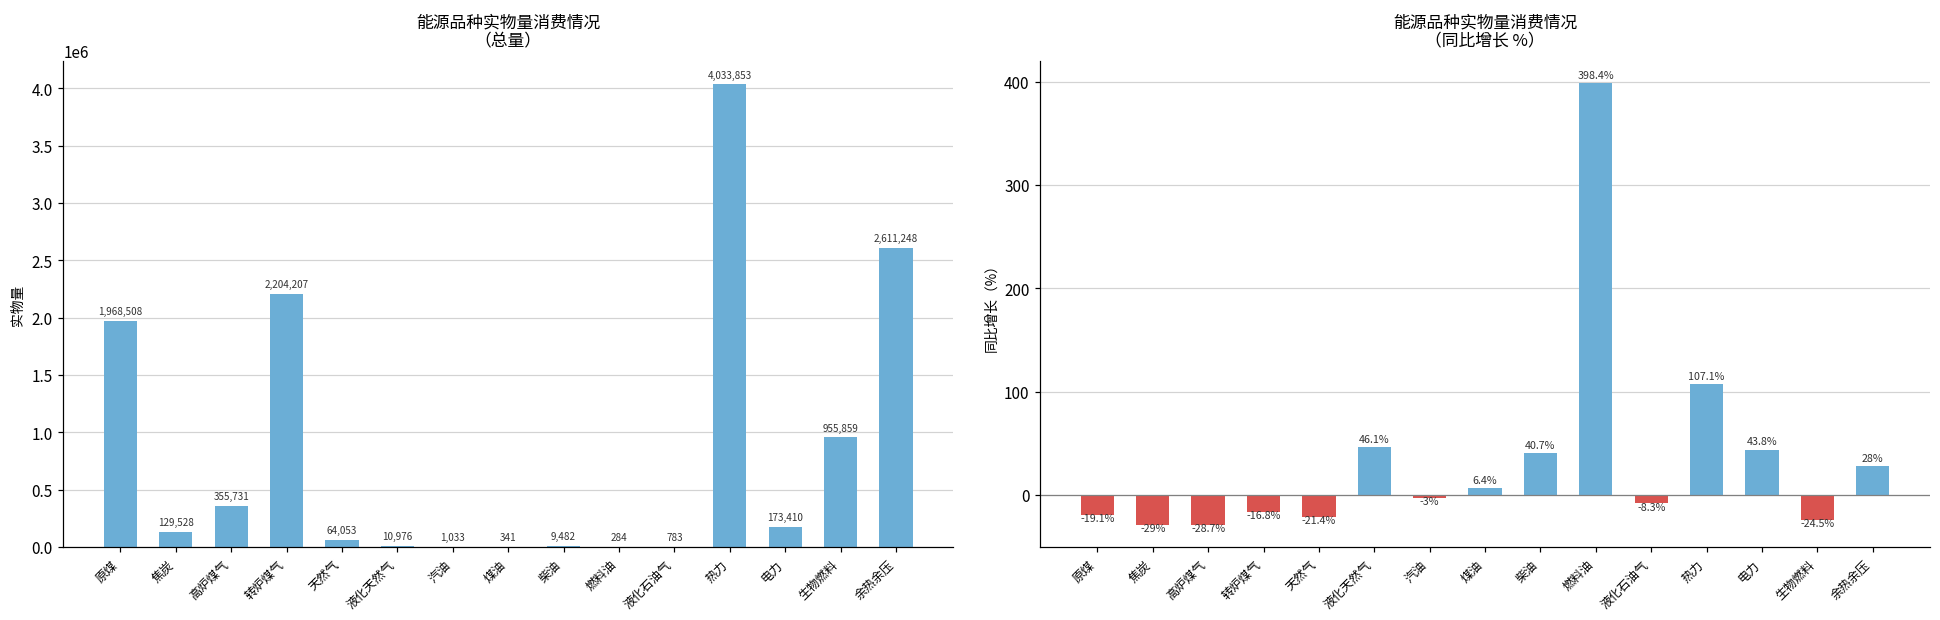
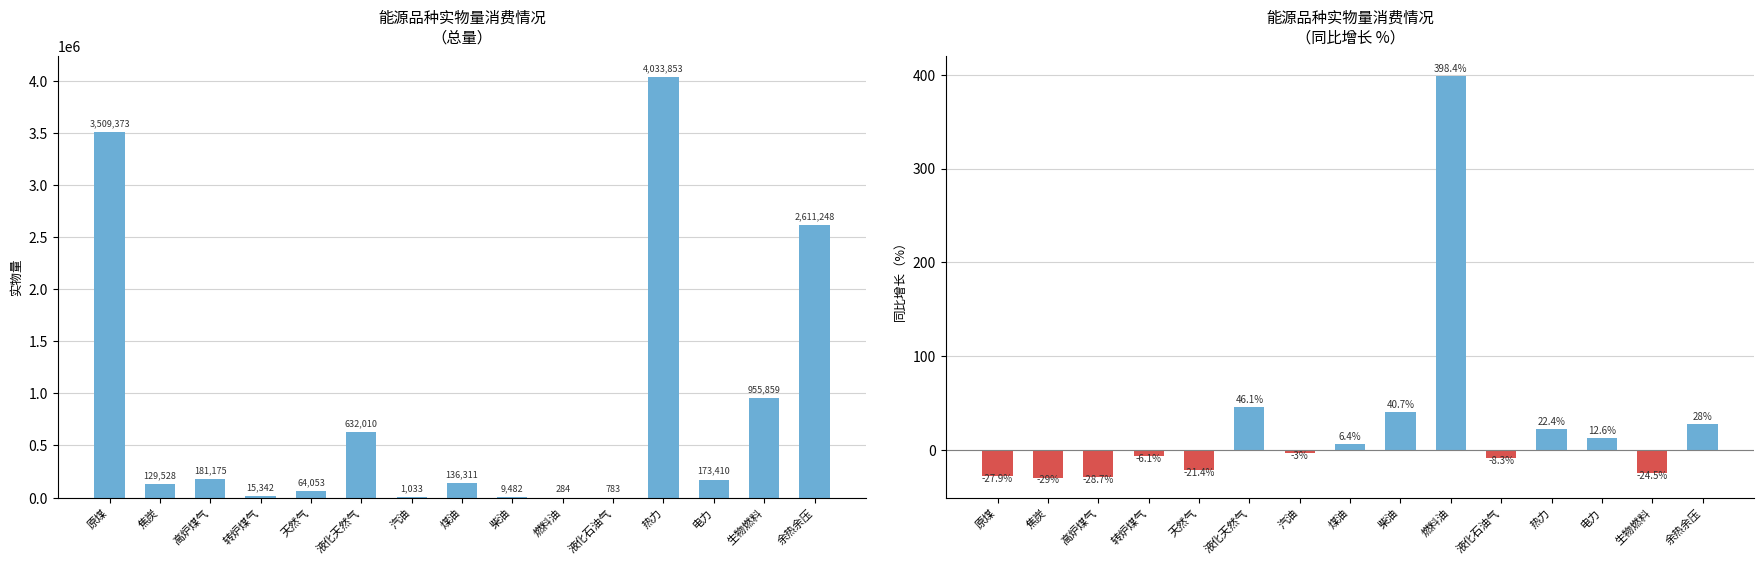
  {
    "能源品种实物量消费情况 （总量）": {
-     "原煤": "1,968,508",
+     "原煤": "3,509,373",
      "焦炭": "129,528",
-     "高炉煤气": "355,731",
-     "转炉煤气": "2,204,207",
+     "高炉煤气": "181,175",
+     "转炉煤气": "15,342",
      "天然气": "64,053",
-     "液化天然气": "10,976",
+     "液化天然气": "632,010",
      "汽油": "1,033",
-     "煤油": "341",
+     "煤油": "136,311",
      "柴油": "9,482",
      "燃料油": "284",
      "液化石油气": "783",
      "热力": "4,033,853",
      "电力": "173,410",
      "生物燃料": "955,859",
      "余热余压": "2,611,248"
    },
    "能源品种实物量消费情况 （同比增长 %）": {
-     "原煤": "-19.1%",
+     "原煤": "-27.9%",
      "焦炭": "-29%",
      "高炉煤气": "-28.7%",
-     "转炉煤气": "-16.8%",
+     "转炉煤气": "-6.1%",
      "天然气": "-21.4%",
      "液化天然气": "46.1%",
      "汽油": "-3%",
      "煤油": "6.4%",
      "柴油": "40.7%",
      "燃料油": "398.4%",
      "液化石油气": "-8.3%",
-     "热力": "107.1%",
-     "电力": "43.8%",
+     "热力": "22.4%",
+     "电力": "12.6%",
      "生物燃料": "-24.5%",
      "余热余压": "28%"
    }
  }
